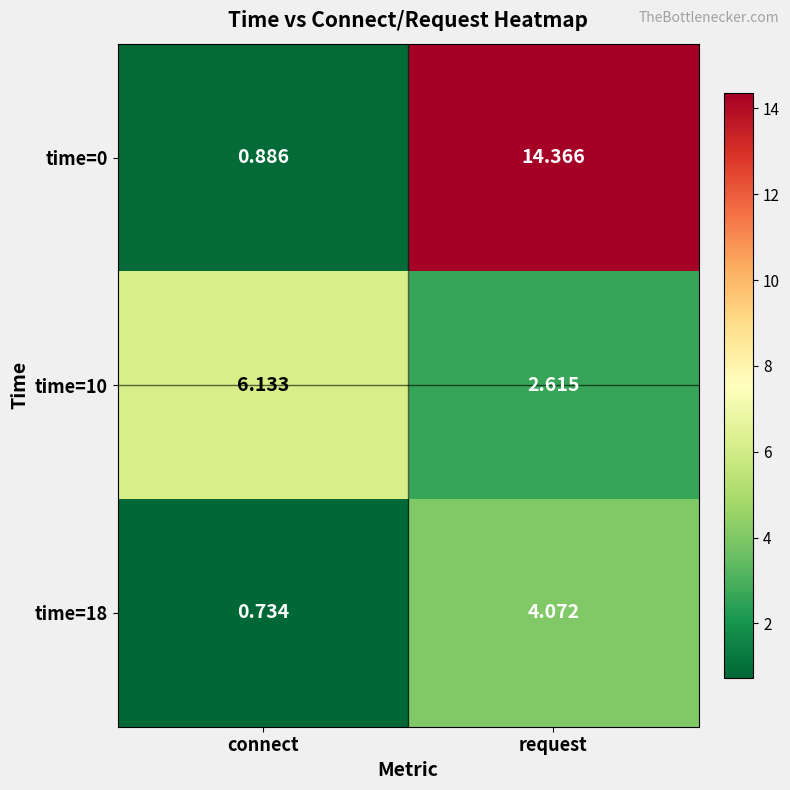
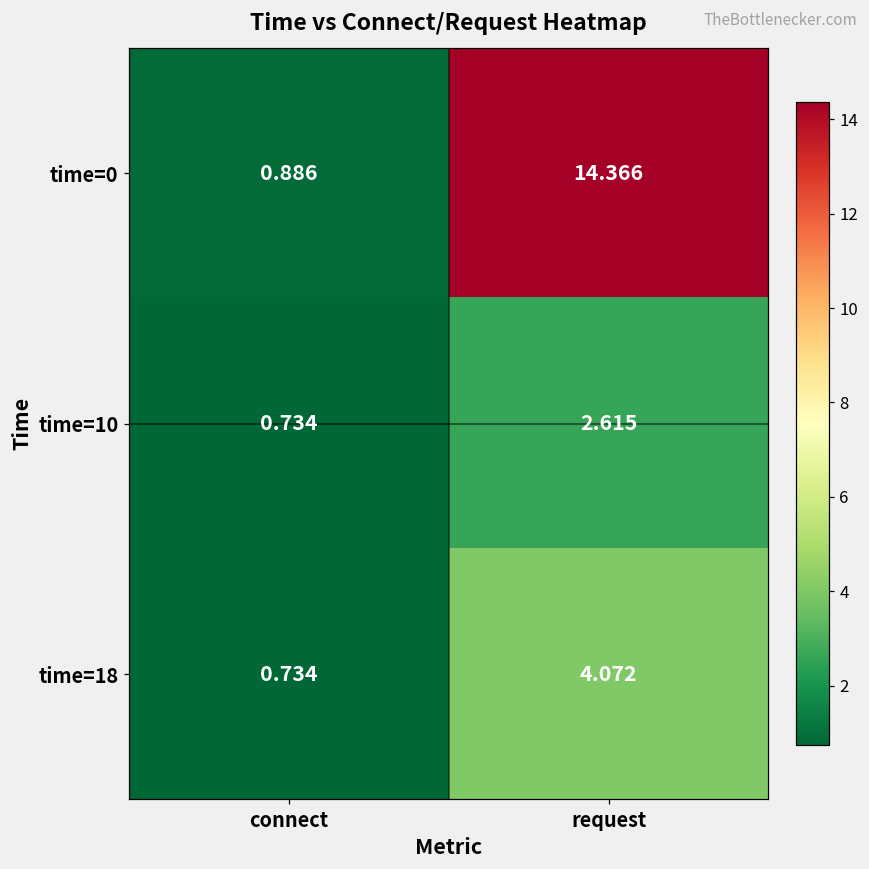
  {
    "time=0": {
      "connect": 0.886,
      "request": 14.366
    },
    "time=10": {
-     "connect": 6.133,
+     "connect": 0.734,
      "request": 2.615
    },
    "time=18": {
      "connect": 0.734,
      "request": 4.072
    }
  }
